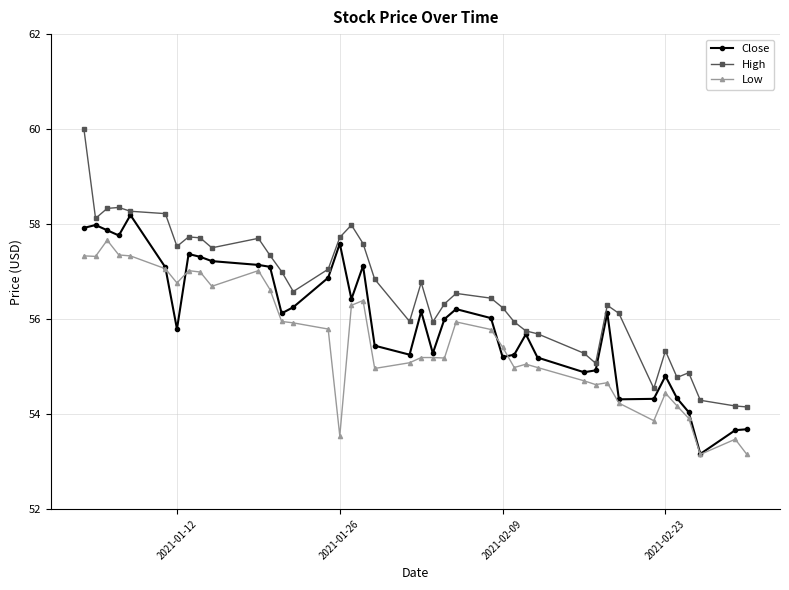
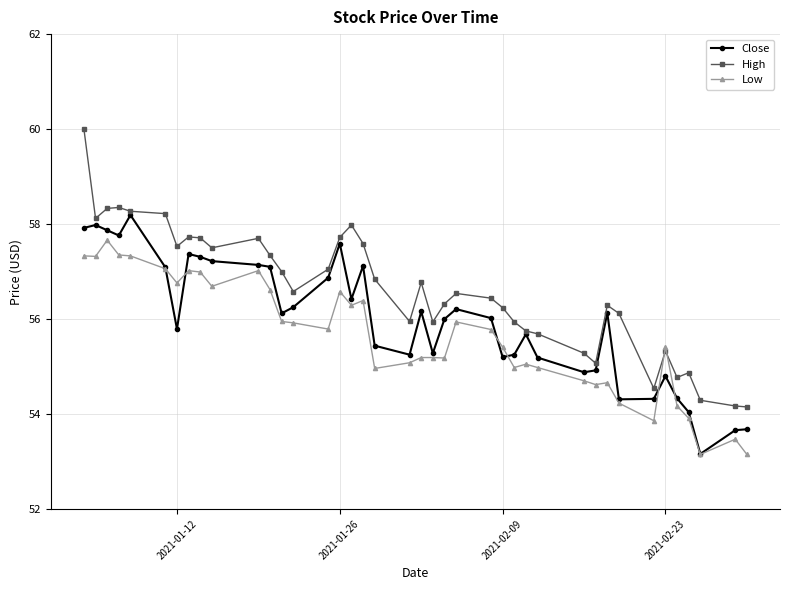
  {
    "Close": {
      "2021-01-12": 55.8,
      "2021-01-26": 57.6,
      "2021-02-09": 55.2,
      "2021-02-23": 54.8
    },
    "High": {
      "2021-01-12": 57.5,
      "2021-01-26": 57.7,
      "2021-02-09": 56.2,
      "2021-02-23": 55.3
    },
    "Low": {
      "2021-01-12": 56.8,
-     "2021-01-26": 53.5,
+     "2021-01-26": 56.6,
      "2021-02-09": 55.4,
-     "2021-02-23": 54.4
+     "2021-02-23": 55.4
    }
  }
